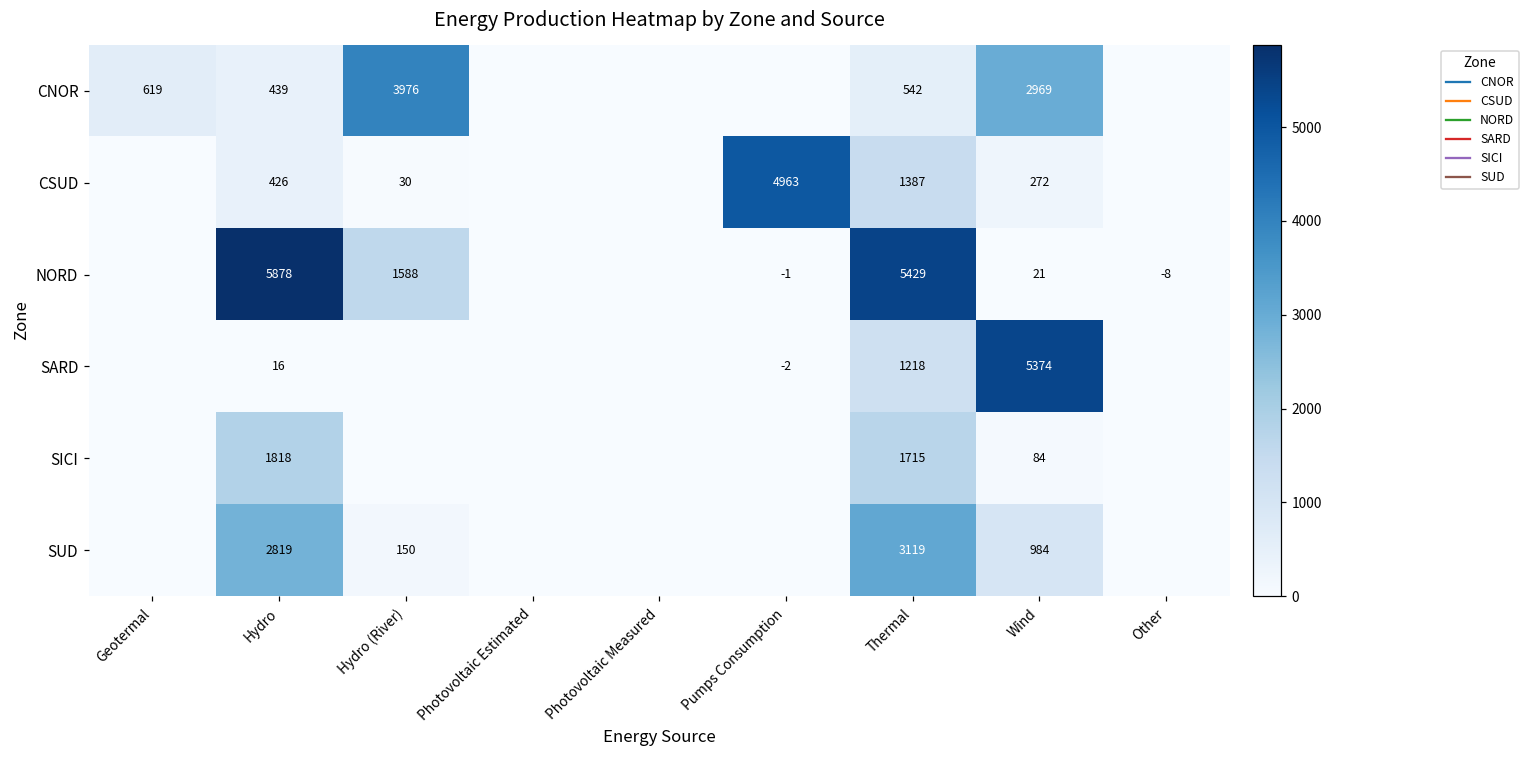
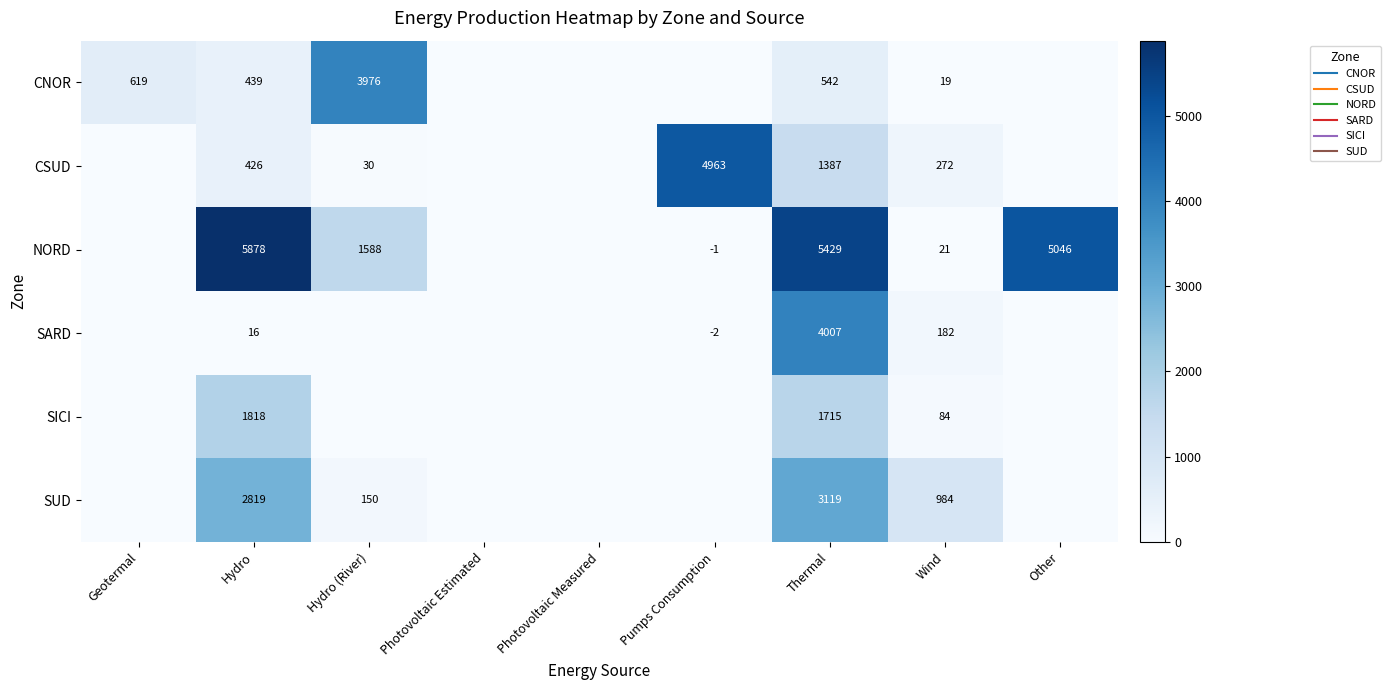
  {
    "CNOR": {
      "Geotermal": 619,
      "Hydro": 439,
      "Hydro (River)": 3976,
      "Thermal": 542,
-     "Wind": 2969
+     "Wind": 19
    },
    "CSUD": {
      "Hydro": 426,
      "Hydro (River)": 30,
      "Pumps Consumption": 4963,
      "Thermal": 1387,
      "Wind": 272
    },
    "NORD": {
      "Hydro": 5878,
      "Hydro (River)": 1588,
      "Pumps Consumption": -1,
      "Thermal": 5429,
      "Wind": 21,
-     "Other": -8
+     "Other": 5046
    },
    "SARD": {
      "Hydro": 16,
      "Pumps Consumption": -2,
-     "Thermal": 1218,
-     "Wind": 5374
+     "Thermal": 4007,
+     "Wind": 182
    },
    "SICI": {
      "Hydro": 1818,
      "Thermal": 1715,
      "Wind": 84
    },
    "SUD": {
      "Hydro": 2819,
      "Hydro (River)": 150,
      "Thermal": 3119,
      "Wind": 984
    }
  }
